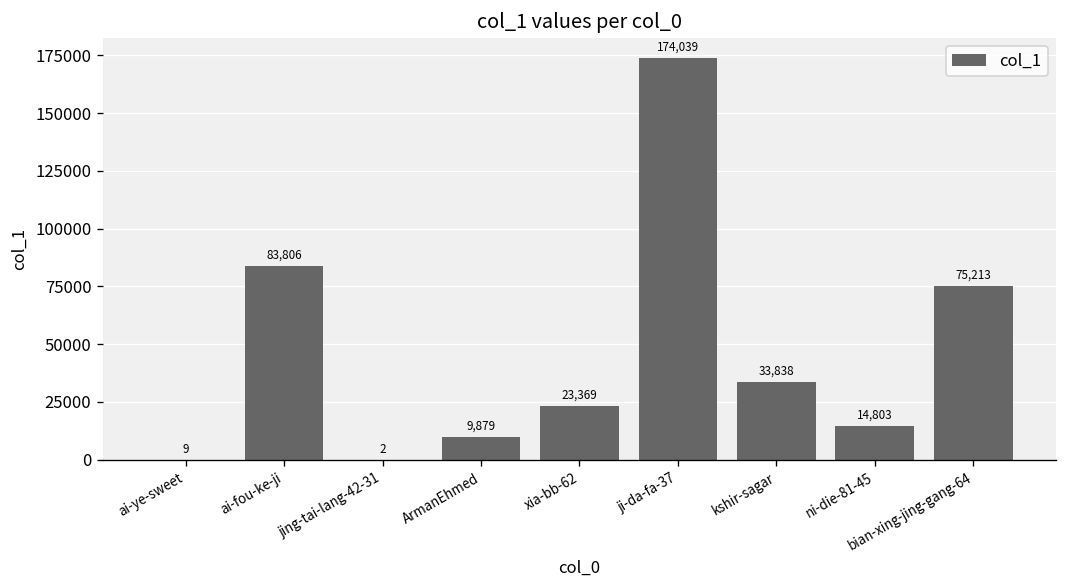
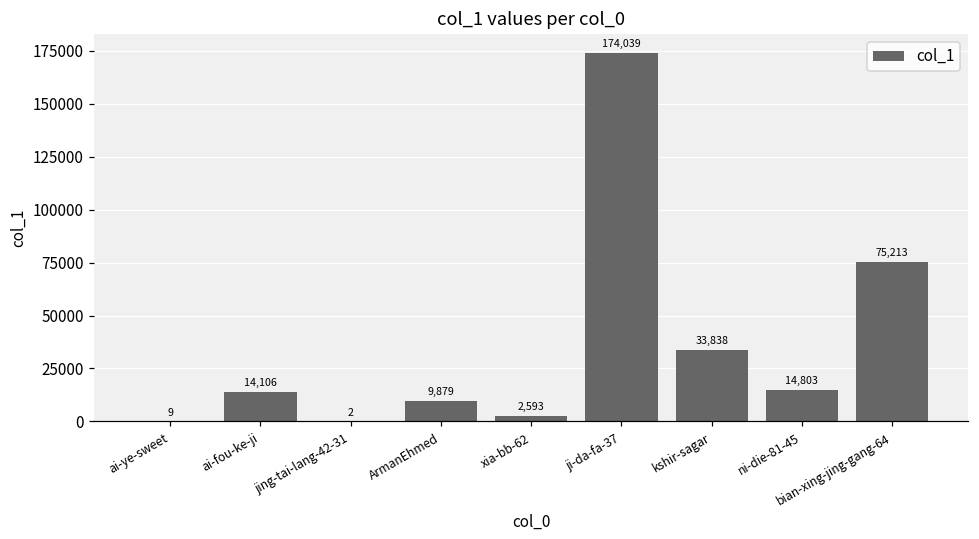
  {
    "ai-ye-sweet": "9",
-   "ai-fou-ke-ji": "83,806",
+   "ai-fou-ke-ji": "14,106",
    "jing-tai-lang-42-31": "2",
    "ArmanEhmed": "9,879",
-   "xia-bb-62": "23,369",
+   "xia-bb-62": "2,593",
    "ji-da-fa-37": "174,039",
    "kshir-sagar": "33,838",
    "ni-die-81-45": "14,803",
    "bian-xing-jing-gang-64": "75,213"
  }
